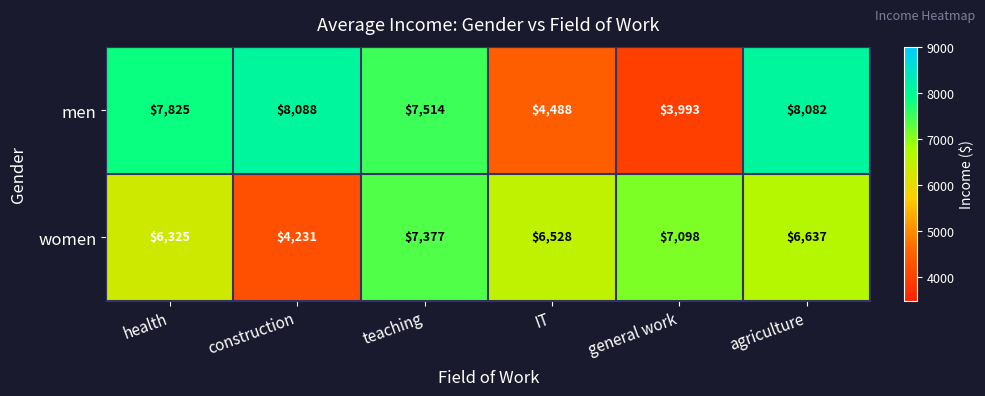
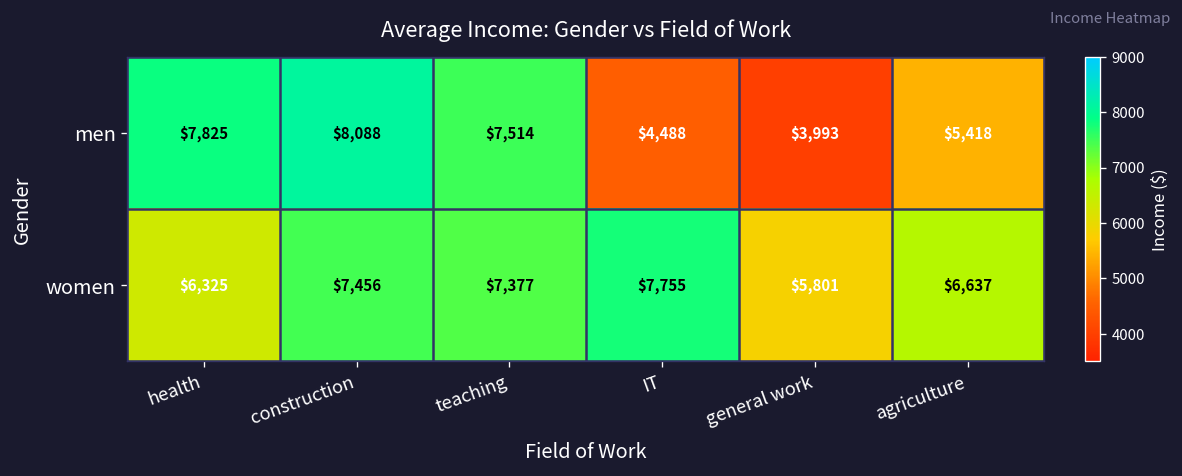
  {
    "men": {
      "health": "$7,825",
      "construction": "$8,088",
      "teaching": "$7,514",
      "IT": "$4,488",
      "general work": "$3,993",
-     "agriculture": "$8,082"
+     "agriculture": "$5,418"
    },
    "women": {
      "health": "$6,325",
-     "construction": "$4,231",
+     "construction": "$7,456",
      "teaching": "$7,377",
-     "IT": "$6,528",
-     "general work": "$7,098",
+     "IT": "$7,755",
+     "general work": "$5,801",
      "agriculture": "$6,637"
    }
  }
